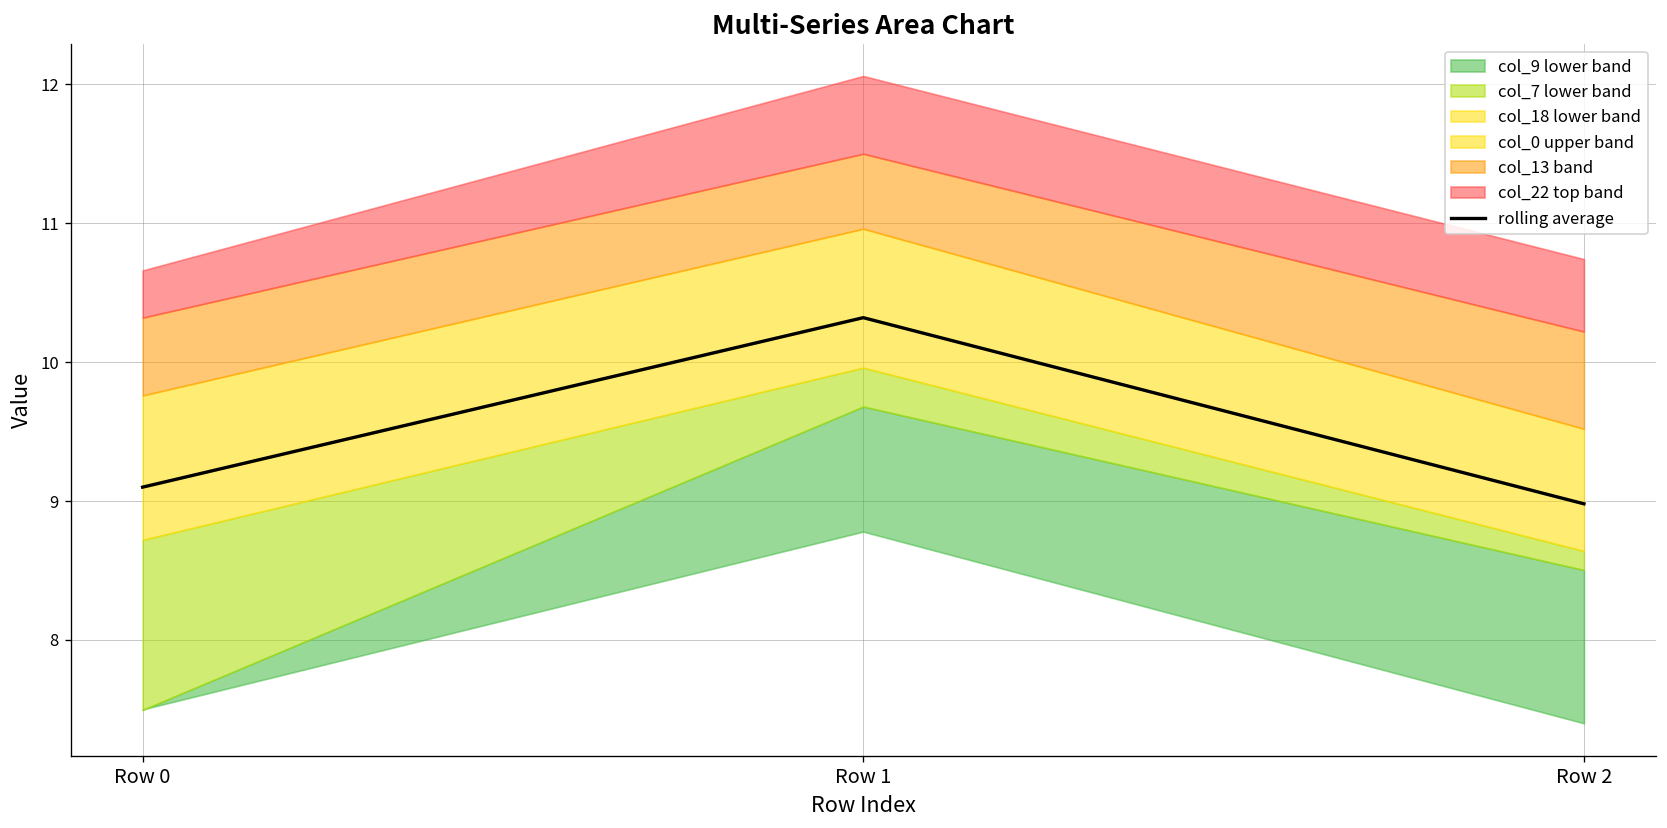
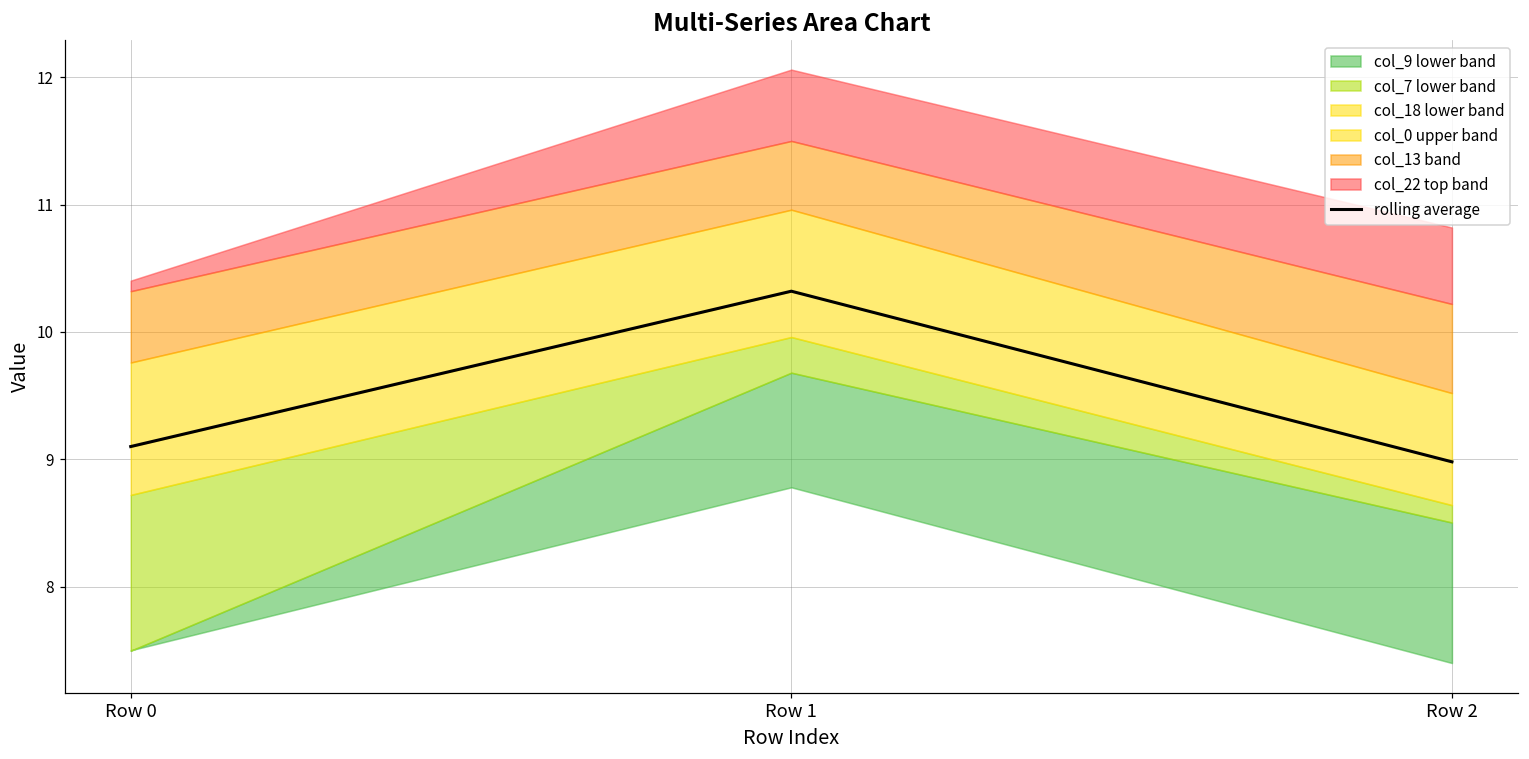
  {
    "col_7 lower band": {
      "Row 1": 0.28,
      "Row 2": 0.14
    },
    "col_22 top band": {
-     "Row 0": 0.34,
+     "Row 0": 0.08,
      "Row 1": 0.56,
-     "Row 2": 0.52
+     "Row 2": 0.60
    }
  }
